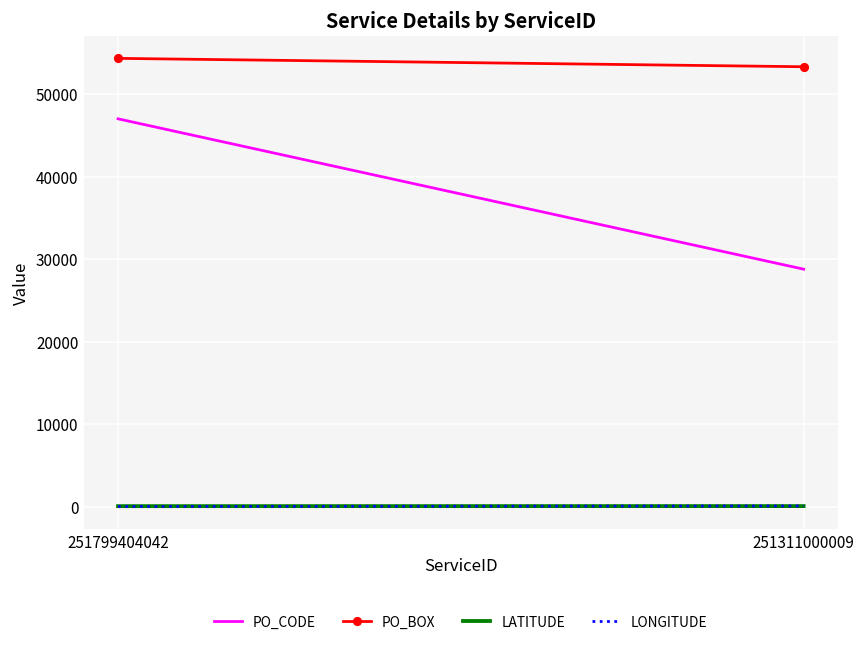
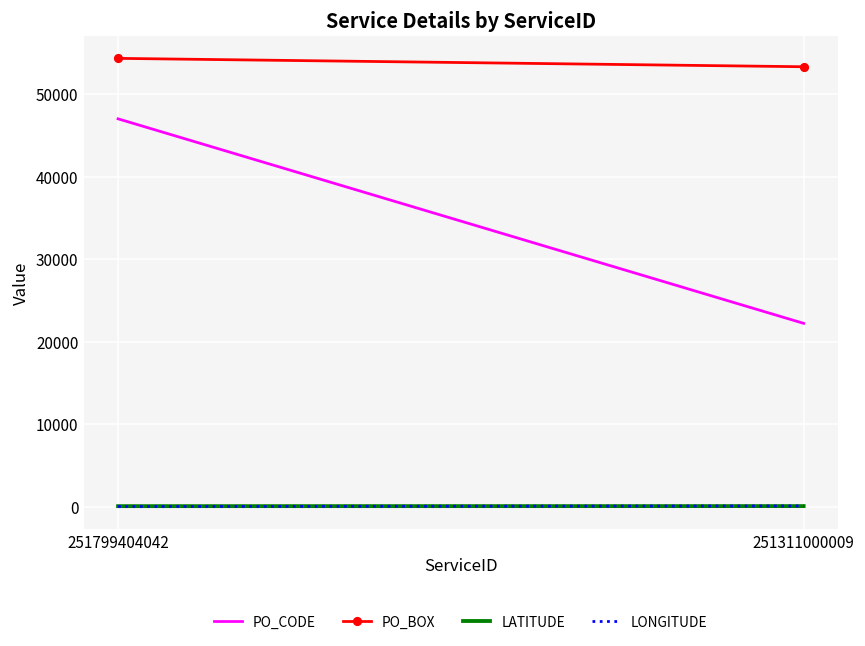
  {
    "PO_CODE": {
      "251799404042": 47000,
-     "251311000009": 29000
+     "251311000009": 22000
    },
    "PO_BOX": {
      "251799404042": 54000,
      "251311000009": 53000
    },
    "LONGITUDE": {
      "251799404042": 0,
      "251311000009": 0
    }
  }
